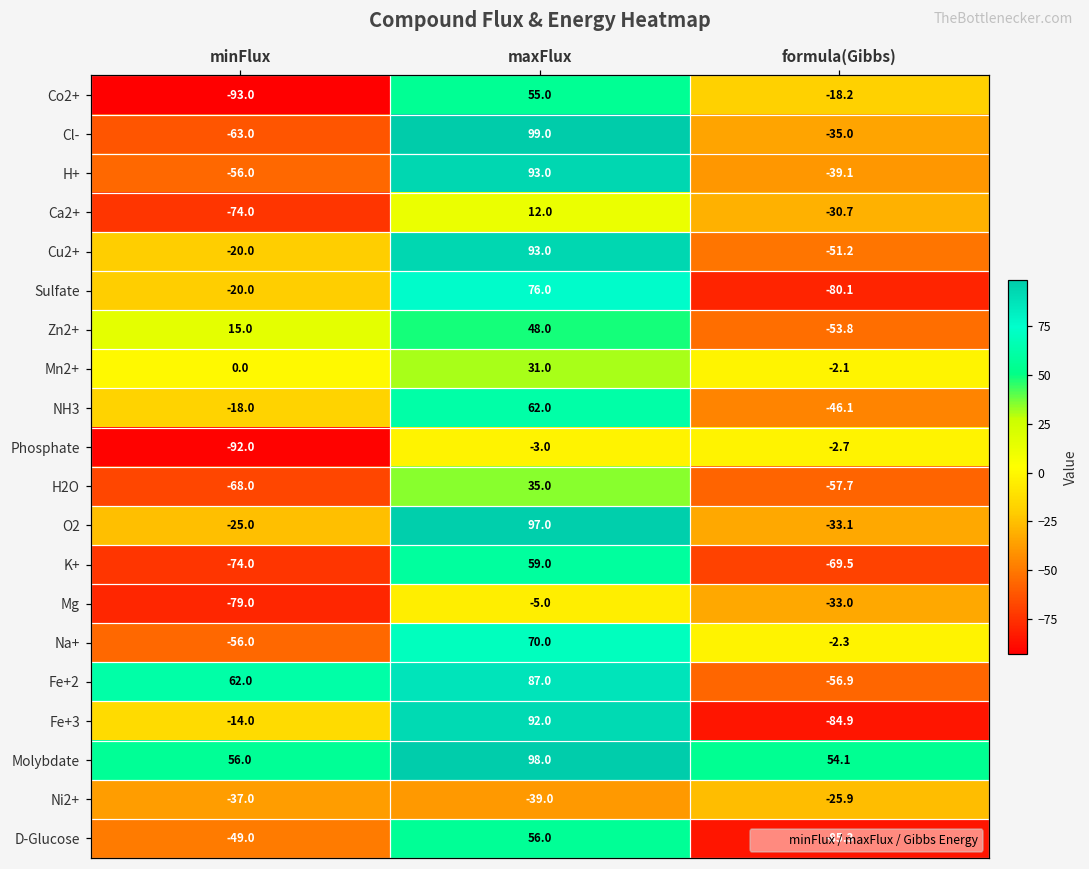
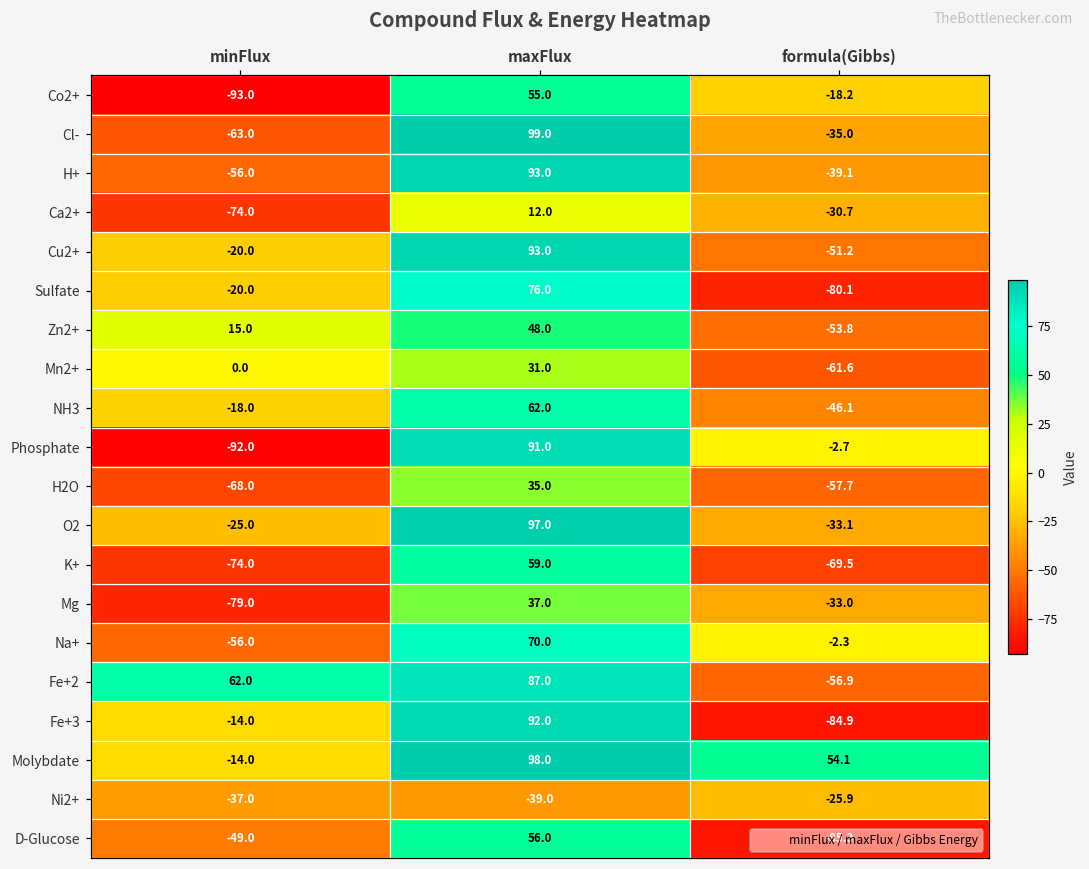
  {
    "Co2+": {
      "minFlux": -93.0,
      "maxFlux": 55.0,
      "formula(Gibbs)": -18.2
    },
    "Cl-": {
      "minFlux": -63.0,
      "maxFlux": 99.0,
      "formula(Gibbs)": -35.0
    },
    "H+": {
      "minFlux": -56.0,
      "maxFlux": 93.0,
      "formula(Gibbs)": -39.1
    },
    "Ca2+": {
      "minFlux": -74.0,
      "maxFlux": 12.0,
      "formula(Gibbs)": -30.7
    },
    "Cu2+": {
      "minFlux": -20.0,
      "maxFlux": 93.0,
      "formula(Gibbs)": -51.2
    },
    "Sulfate": {
      "minFlux": -20.0,
      "maxFlux": 76.0,
      "formula(Gibbs)": -80.1
    },
    "Zn2+": {
      "minFlux": 15.0,
      "maxFlux": 48.0,
      "formula(Gibbs)": -53.8
    },
    "Mn2+": {
      "minFlux": 0.0,
      "maxFlux": 31.0,
-     "formula(Gibbs)": -2.1
+     "formula(Gibbs)": -61.6
    },
    "NH3": {
      "minFlux": -18.0,
      "maxFlux": 62.0,
      "formula(Gibbs)": -46.1
    },
    "Phosphate": {
      "minFlux": -92.0,
-     "maxFlux": -3.0,
+     "maxFlux": 91.0,
      "formula(Gibbs)": -2.7
    },
    "H2O": {
      "minFlux": -68.0,
      "maxFlux": 35.0,
      "formula(Gibbs)": -57.7
    },
    "O2": {
      "minFlux": -25.0,
      "maxFlux": 97.0,
      "formula(Gibbs)": -33.1
    },
    "K+": {
      "minFlux": -74.0,
      "maxFlux": 59.0,
      "formula(Gibbs)": -69.5
    },
    "Mg": {
      "minFlux": -79.0,
-     "maxFlux": -5.0,
+     "maxFlux": 37.0,
      "formula(Gibbs)": -33.0
    },
    "Na+": {
      "minFlux": -56.0,
      "maxFlux": 70.0,
      "formula(Gibbs)": -2.3
    },
    "Fe+2": {
      "minFlux": 62.0,
      "maxFlux": 87.0,
      "formula(Gibbs)": -56.9
    },
    "Fe+3": {
      "minFlux": -14.0,
      "maxFlux": 92.0,
      "formula(Gibbs)": -84.9
    },
    "Molybdate": {
-     "minFlux": 56.0,
+     "minFlux": -14.0,
      "maxFlux": 98.0,
      "formula(Gibbs)": 54.1
    },
    "Ni2+": {
      "minFlux": -37.0,
      "maxFlux": -39.0,
      "formula(Gibbs)": -25.9
    },
    "D-Glucose": {
      "minFlux": -49.0,
      "maxFlux": 56.0
    }
  }
